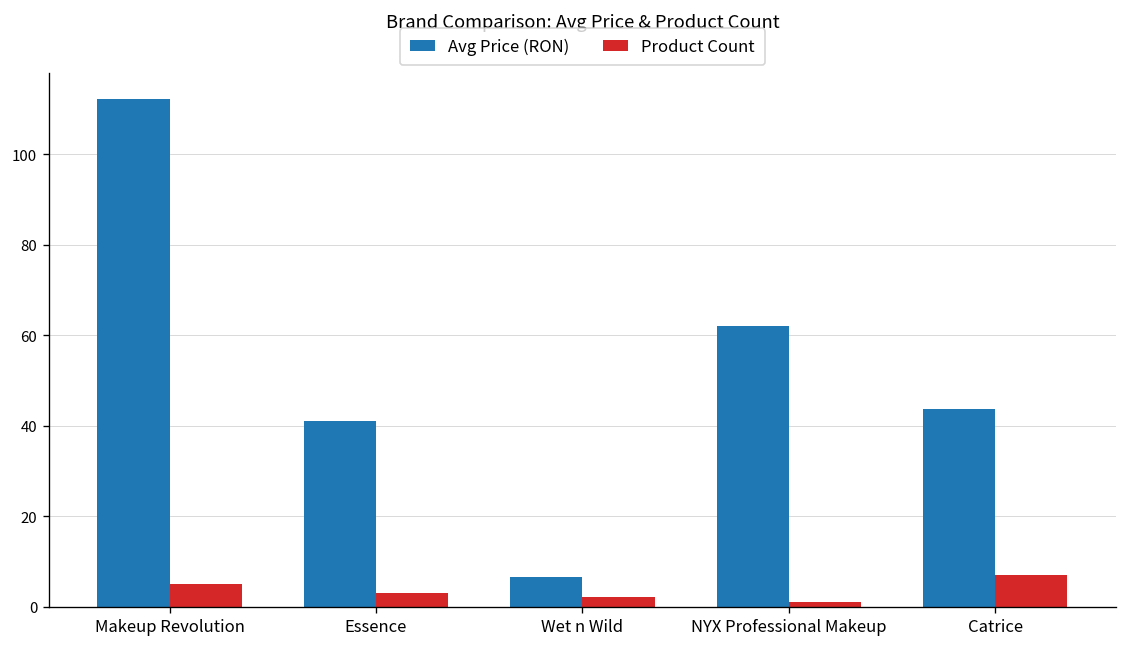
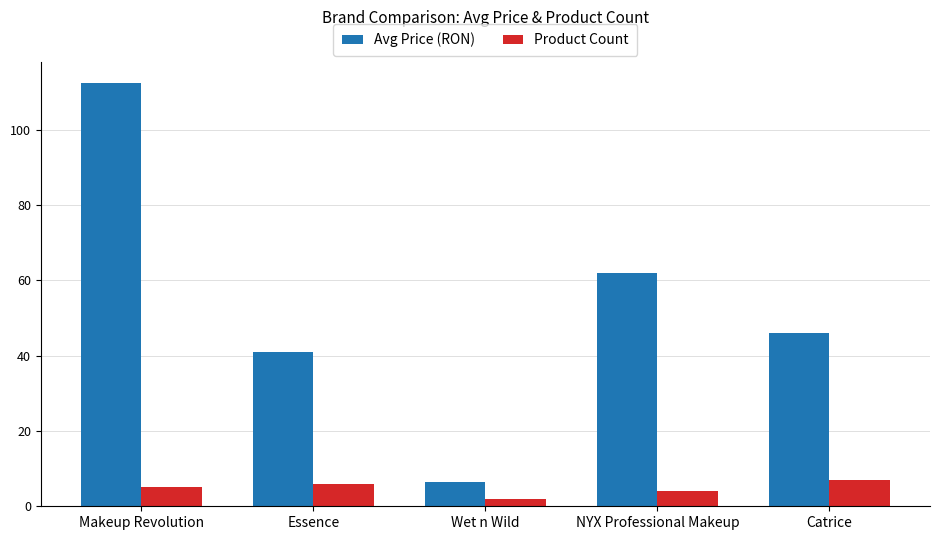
  {
    "Avg Price (RON)": {
      "Makeup Revolution": 112,
      "Essence": 41,
      "Wet n Wild": 7,
      "NYX Professional Makeup": 62,
-     "Catrice": 44
+     "Catrice": 46
    },
    "Product Count": {
      "Makeup Revolution": 5,
-     "Essence": 3,
+     "Essence": 6,
      "Wet n Wild": 2,
-     "NYX Professional Makeup": 1,
+     "NYX Professional Makeup": 4,
      "Catrice": 7
    }
  }
